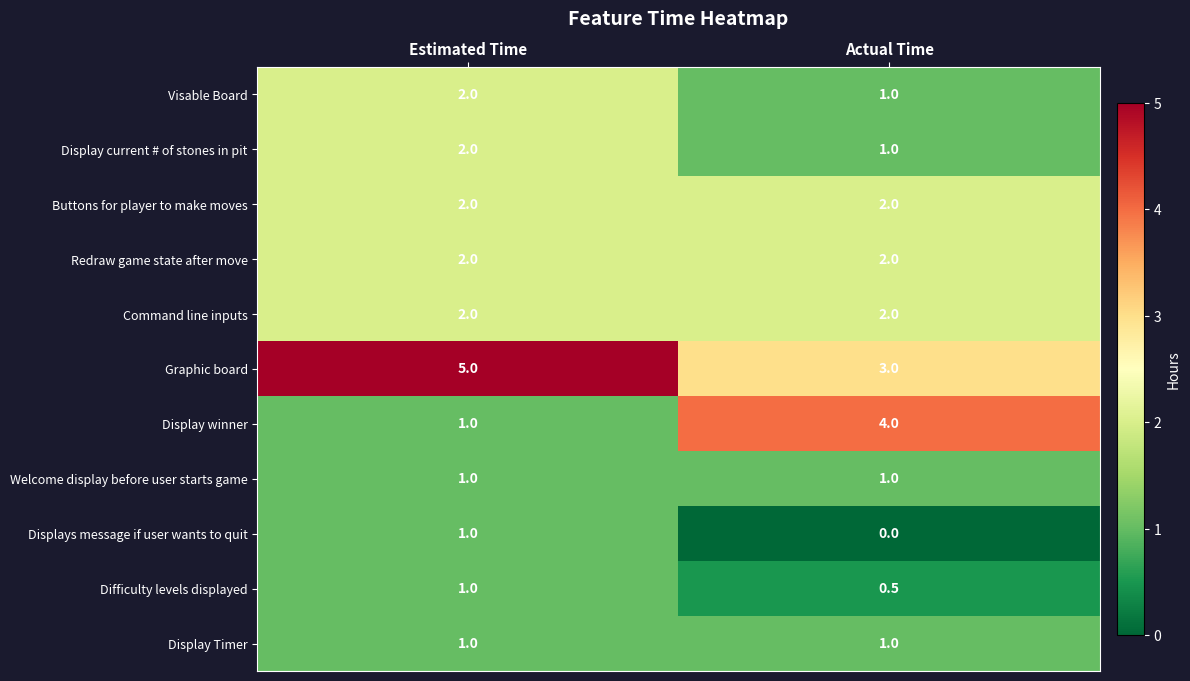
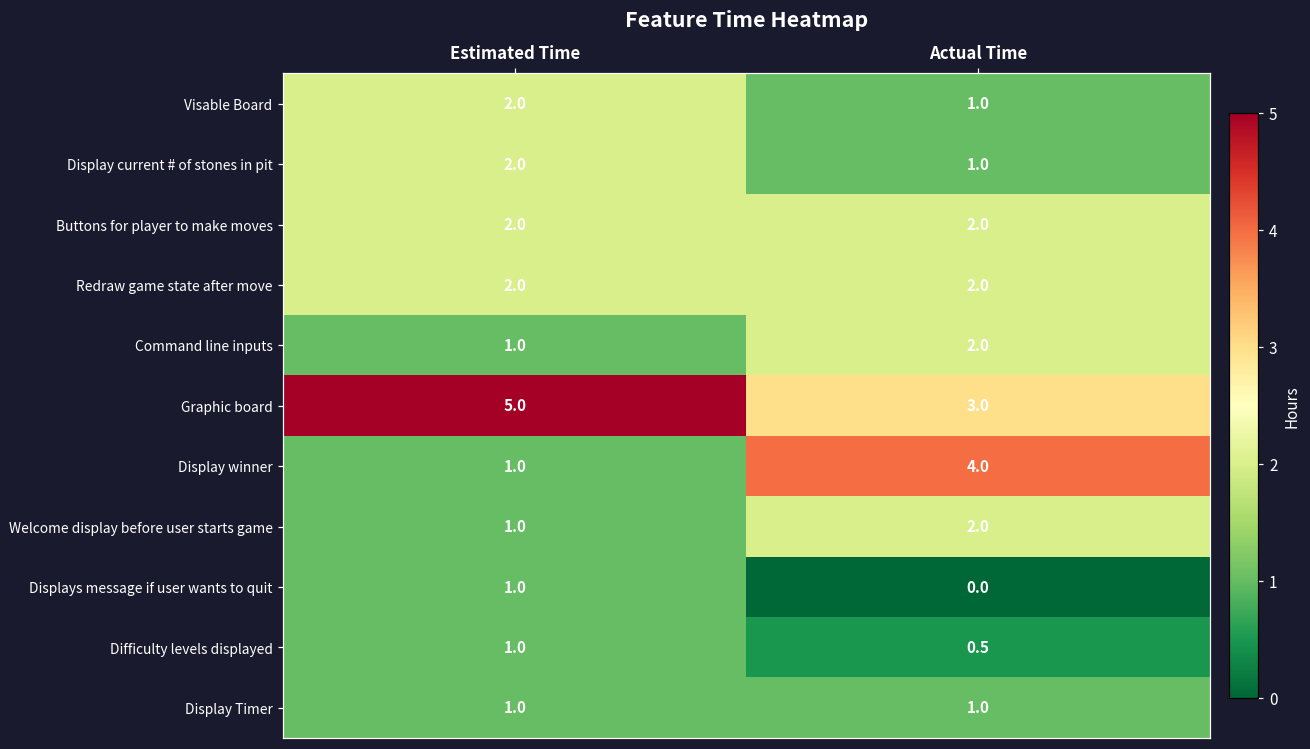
  {
    "Visable Board": {
      "Estimated Time": 2.0,
      "Actual Time": 1.0
    },
    "Display current # of stones in pit": {
      "Estimated Time": 2.0,
      "Actual Time": 1.0
    },
    "Buttons for player to make moves": {
      "Estimated Time": 2.0,
      "Actual Time": 2.0
    },
    "Redraw game state after move": {
      "Estimated Time": 2.0,
      "Actual Time": 2.0
    },
    "Command line inputs": {
-     "Estimated Time": 2.0,
+     "Estimated Time": 1.0,
      "Actual Time": 2.0
    },
    "Graphic board": {
      "Estimated Time": 5.0,
      "Actual Time": 3.0
    },
    "Display winner": {
      "Estimated Time": 1.0,
      "Actual Time": 4.0
    },
    "Welcome display before user starts game": {
      "Estimated Time": 1.0,
-     "Actual Time": 1.0
+     "Actual Time": 2.0
    },
    "Displays message if user wants to quit": {
      "Estimated Time": 1.0,
      "Actual Time": 0.0
    },
    "Difficulty levels displayed": {
      "Estimated Time": 1.0,
      "Actual Time": 0.5
    },
    "Display Timer": {
      "Estimated Time": 1.0,
      "Actual Time": 1.0
    }
  }
